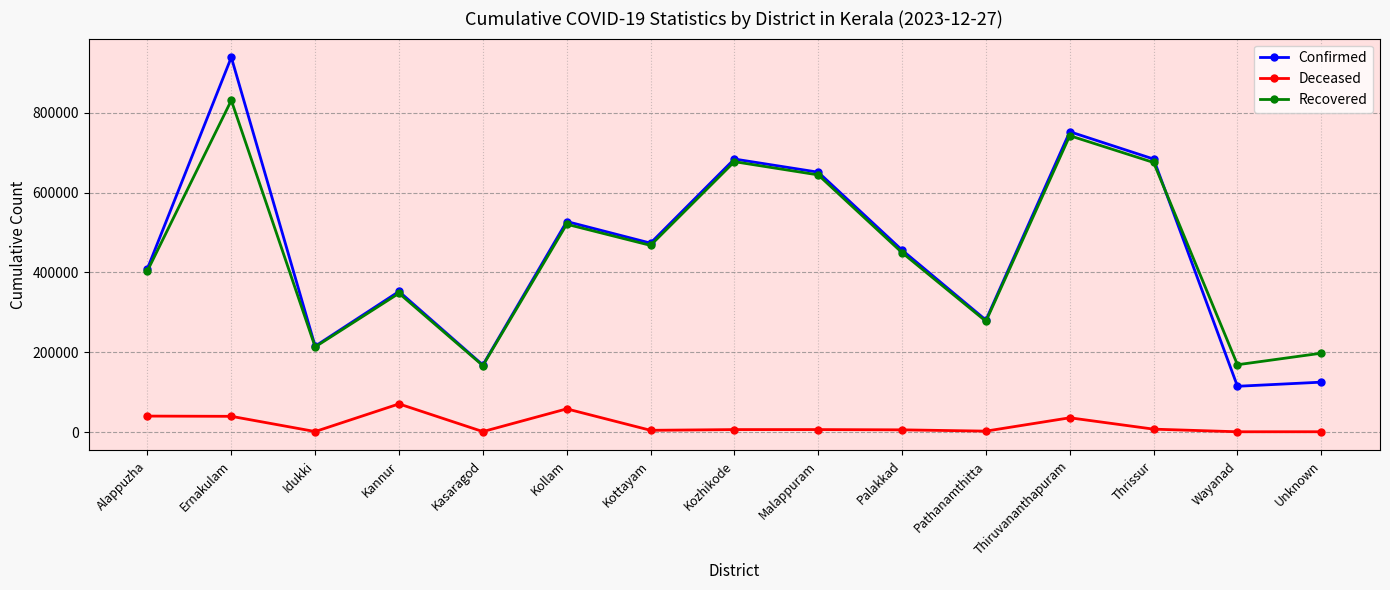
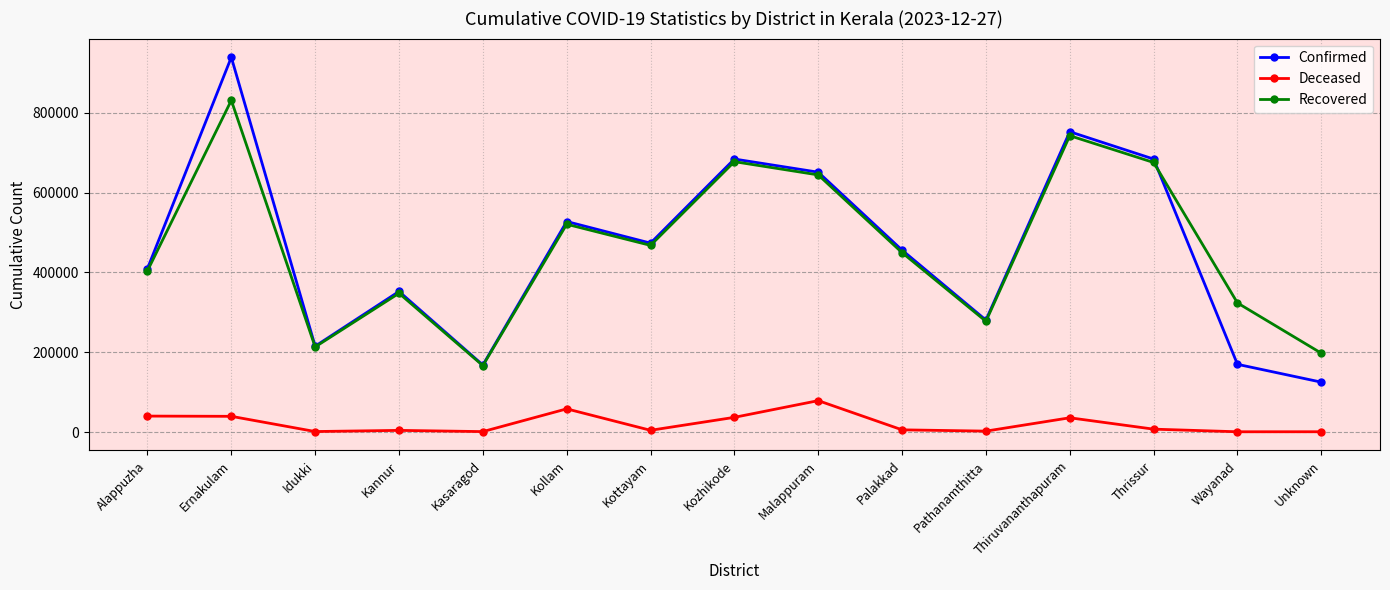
  {
    "Confirmed": {
      "Ernakulam": 940000,
      "Kollam": 530000,
      "Kozhikode": 680000,
      "Malappuram": 650000,
      "Thiruvananthapuram": 750000,
      "Thrissur": 680000,
-     "Wayanad": 110000,
+     "Wayanad": 170000,
      "Unknown": 130000
    },
    "Deceased": {
      "Alappuzha": 40000,
      "Ernakulam": 40000,
      "Idukki": 0,
-     "Kannur": 70000,
+     "Kannur": 0,
      "Kasaragod": 0,
      "Kollam": 60000,
      "Kottayam": 0,
-     "Kozhikode": 10000,
-     "Malappuram": 10000,
+     "Kozhikode": 40000,
+     "Malappuram": 80000,
      "Palakkad": 10000,
      "Pathanamthitta": 0,
      "Thiruvananthapuram": 40000,
      "Thrissur": 10000,
      "Wayanad": 0,
      "Unknown": 0
    },
    "Recovered": {
      "Ernakulam": 830000,
      "Kollam": 520000,
      "Kozhikode": 680000,
      "Malappuram": 640000,
      "Thiruvananthapuram": 740000,
      "Thrissur": 680000,
-     "Wayanad": 170000,
+     "Wayanad": 320000,
      "Unknown": 200000
    }
  }
